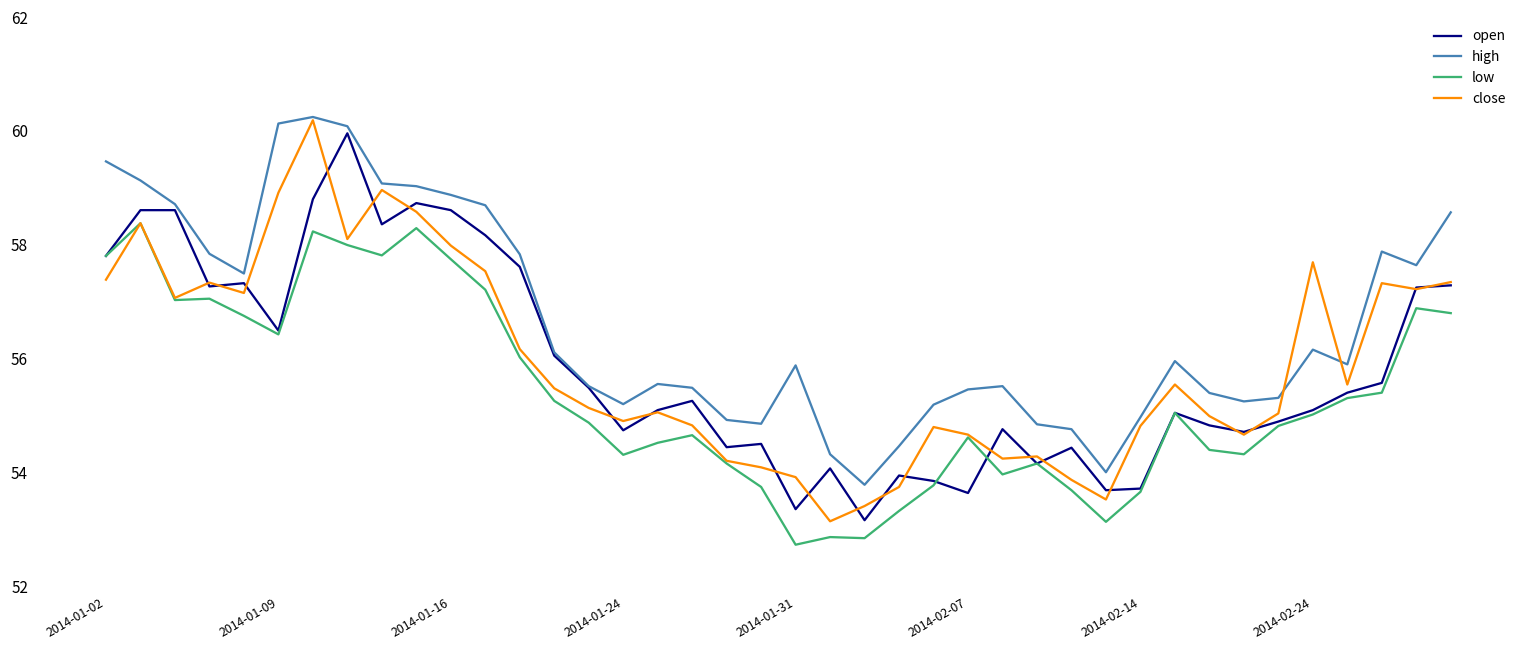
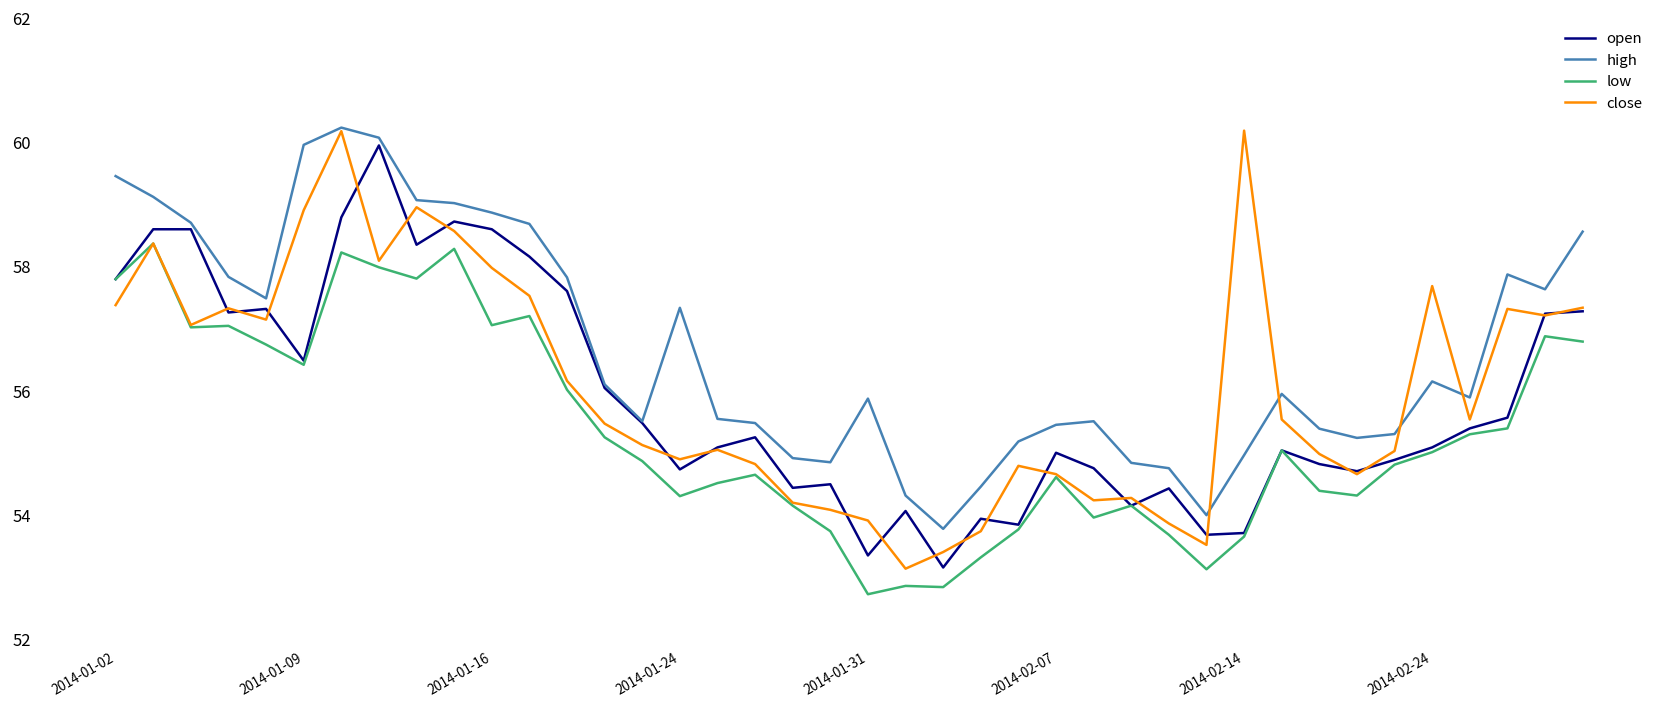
  {
    "open": {
      "2014-01-09": 56.5,
      "2014-01-16": 58.6,
      "2014-01-24": 54.7,
      "2014-01-31": 53.4,
-     "2014-02-07": 53.6,
+     "2014-02-07": 55.0,
      "2014-02-14": 53.7,
      "2014-02-24": 55.1
    },
    "high": {
      "2014-01-02": 59.5,
-     "2014-01-09": 60.1,
+     "2014-01-09": 60.0,
      "2014-01-16": 58.9,
-     "2014-01-24": 55.2,
+     "2014-01-24": 57.3,
      "2014-01-31": 55.9,
      "2014-02-07": 55.5,
      "2014-02-14": 55.0,
      "2014-02-24": 56.2
    },
    "low": {
      "2014-01-09": 56.4,
-     "2014-01-16": 57.7,
+     "2014-01-16": 57.1,
      "2014-01-24": 54.3,
      "2014-01-31": 52.7,
      "2014-02-14": 53.7,
      "2014-02-24": 55.0
    },
    "close": {
      "2014-01-02": 57.4,
      "2014-01-09": 58.9,
      "2014-01-16": 58.0,
      "2014-01-24": 54.9,
      "2014-01-31": 53.9,
-     "2014-02-14": 54.8,
+     "2014-02-14": 60.2,
      "2014-02-24": 57.7
    }
  }
